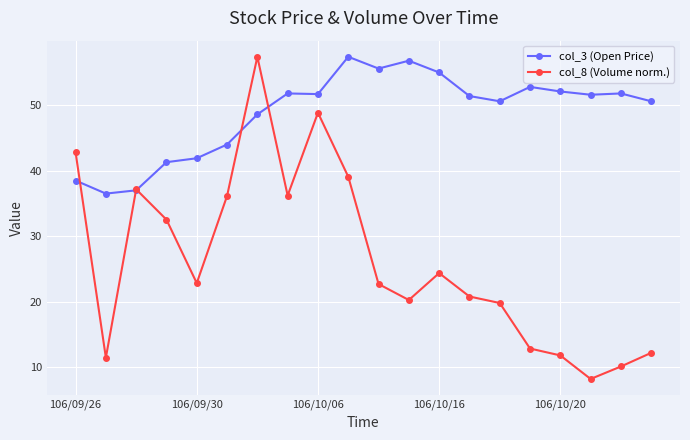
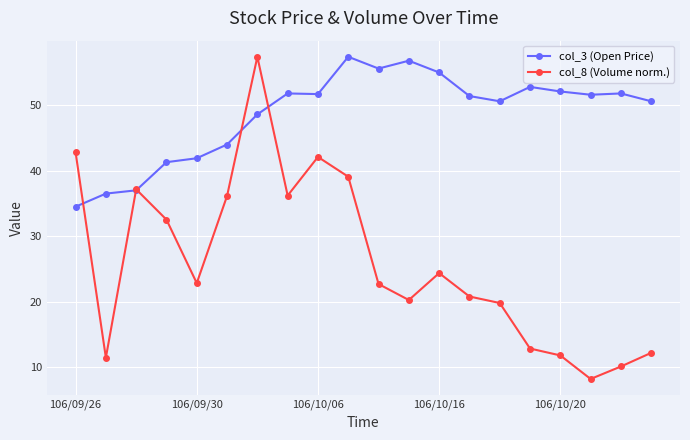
  {
    "col_3 (Open Price)": {
-     "106/09/26": 39,
+     "106/09/26": 35,
      "106/09/30": 42,
      "106/10/06": 52,
      "106/10/16": 55,
      "106/10/20": 52
    },
    "col_8 (Volume norm.)": {
      "106/09/26": 43,
      "106/09/30": 23,
-     "106/10/06": 49,
+     "106/10/06": 42,
      "106/10/16": 24,
      "106/10/20": 12
    }
  }
